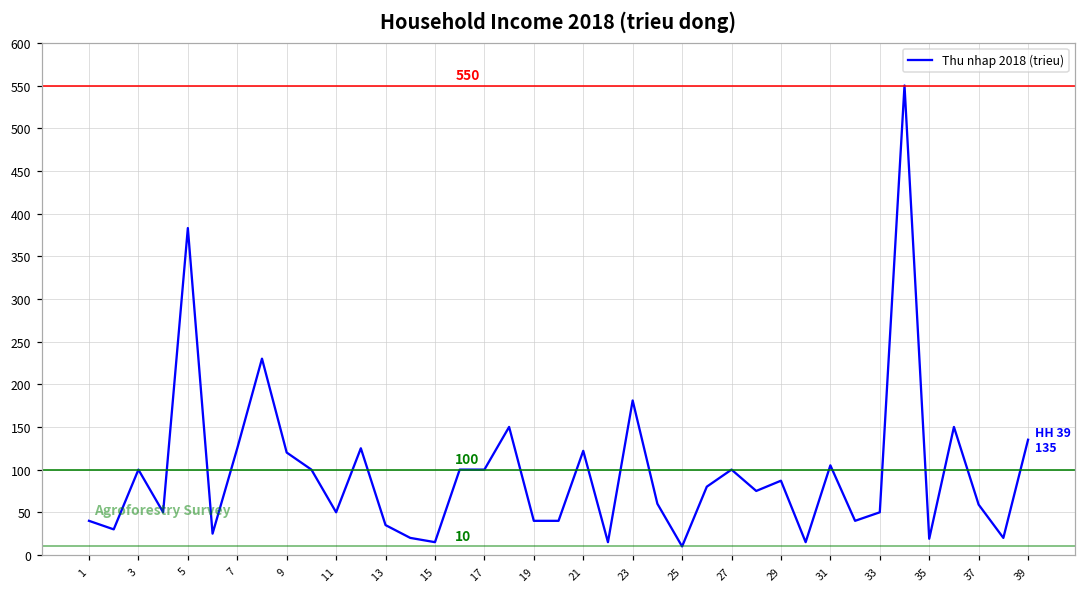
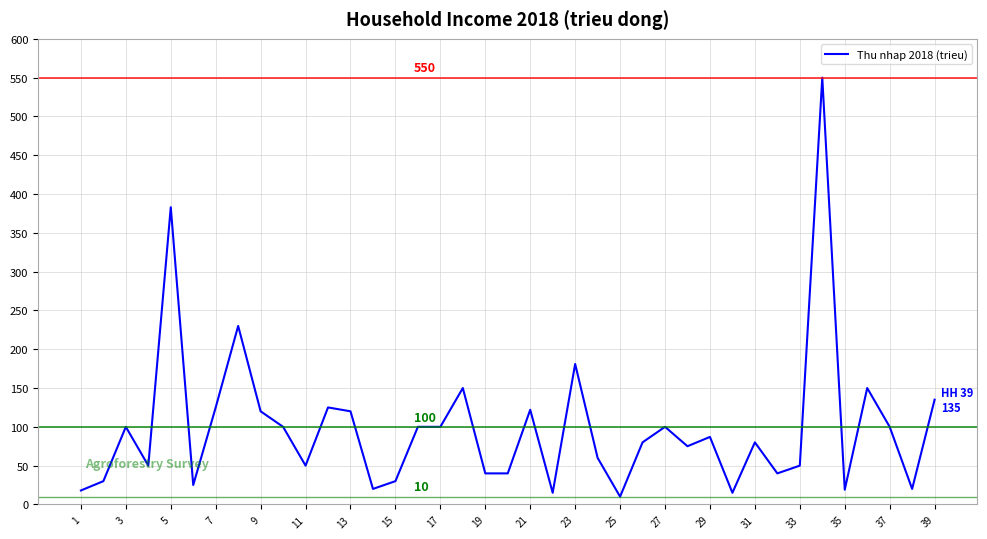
  {
-   "1": 40,
+   "1": 20,
    "3": 100,
    "5": 380,
    "7": 130,
    "9": 120,
    "11": 50,
-   "13": 40,
-   "15": 20,
+   "13": 120,
+   "15": 30,
    "19": 40,
    "21": 120,
    "23": 180,
    "25": 10,
    "27": 100,
    "29": 90,
-   "31": 110,
+   "31": 80,
    "33": 50,
    "35": 20,
-   "37": 60
+   "37": 100
  }
